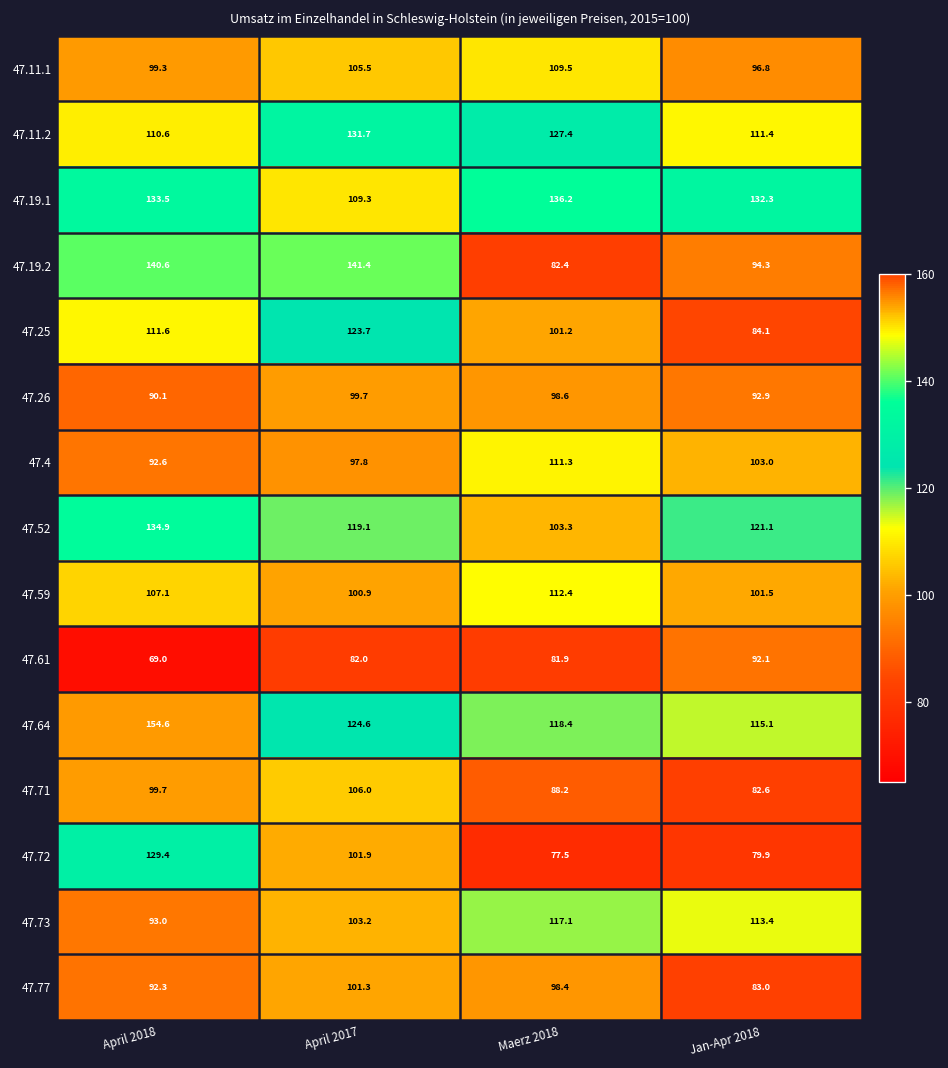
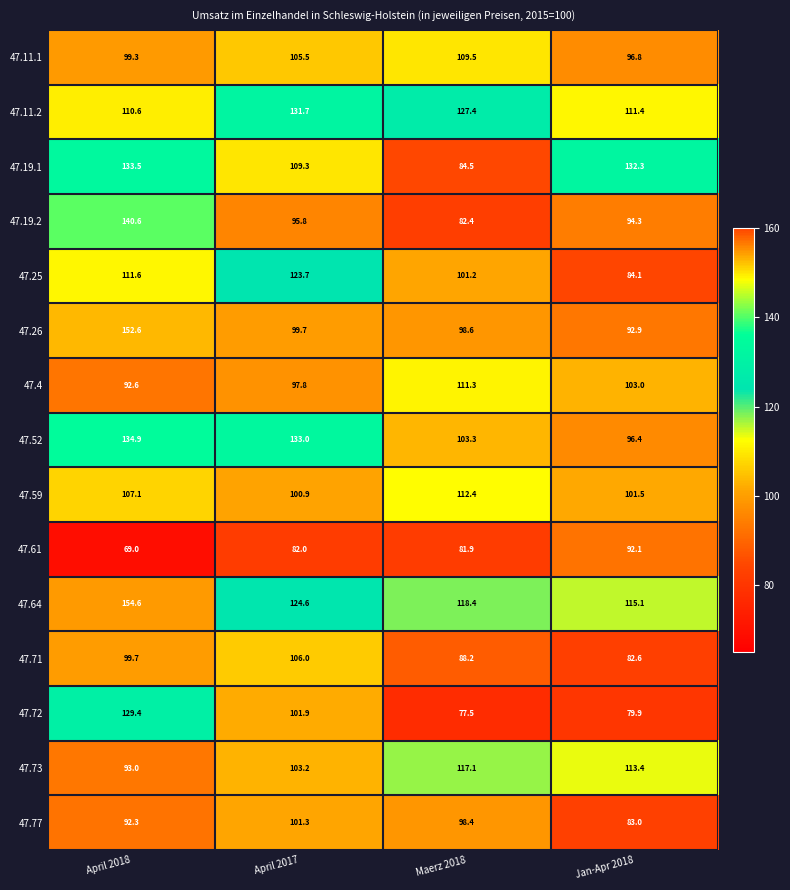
  {
    "47.11.1": {
      "April 2018": 99.3,
      "April 2017": 105.5,
      "Maerz 2018": 109.5,
      "Jan-Apr 2018": 96.8
    },
    "47.11.2": {
      "April 2018": 110.6,
      "April 2017": 131.7,
      "Maerz 2018": 127.4,
      "Jan-Apr 2018": 111.4
    },
    "47.19.1": {
      "April 2018": 133.5,
      "April 2017": 109.3,
-     "Maerz 2018": 136.2,
+     "Maerz 2018": 84.5,
      "Jan-Apr 2018": 132.3
    },
    "47.19.2": {
      "April 2018": 140.6,
-     "April 2017": 141.4,
+     "April 2017": 95.8,
      "Maerz 2018": 82.4,
      "Jan-Apr 2018": 94.3
    },
    "47.25": {
      "April 2018": 111.6,
      "April 2017": 123.7,
      "Maerz 2018": 101.2,
      "Jan-Apr 2018": 84.1
    },
    "47.26": {
-     "April 2018": 90.1,
+     "April 2018": 152.6,
      "April 2017": 99.7,
      "Maerz 2018": 98.6,
      "Jan-Apr 2018": 92.9
    },
    "47.4": {
      "April 2018": 92.6,
      "April 2017": 97.8,
      "Maerz 2018": 111.3,
      "Jan-Apr 2018": 103.0
    },
    "47.52": {
      "April 2018": 134.9,
-     "April 2017": 119.1,
+     "April 2017": 133.0,
      "Maerz 2018": 103.3,
-     "Jan-Apr 2018": 121.1
+     "Jan-Apr 2018": 96.4
    },
    "47.59": {
      "April 2018": 107.1,
      "April 2017": 100.9,
      "Maerz 2018": 112.4,
      "Jan-Apr 2018": 101.5
    },
    "47.61": {
      "April 2018": 69.0,
      "April 2017": 82.0,
      "Maerz 2018": 81.9,
      "Jan-Apr 2018": 92.1
    },
    "47.64": {
      "April 2018": 154.6,
      "April 2017": 124.6,
      "Maerz 2018": 118.4,
      "Jan-Apr 2018": 115.1
    },
    "47.71": {
      "April 2018": 99.7,
      "April 2017": 106.0,
      "Maerz 2018": 88.2,
      "Jan-Apr 2018": 82.6
    },
    "47.72": {
      "April 2018": 129.4,
      "April 2017": 101.9,
      "Maerz 2018": 77.5,
      "Jan-Apr 2018": 79.9
    },
    "47.73": {
      "April 2018": 93.0,
      "April 2017": 103.2,
      "Maerz 2018": 117.1,
      "Jan-Apr 2018": 113.4
    },
    "47.77": {
      "April 2018": 92.3,
      "April 2017": 101.3,
      "Maerz 2018": 98.4,
      "Jan-Apr 2018": 83.0
    }
  }
